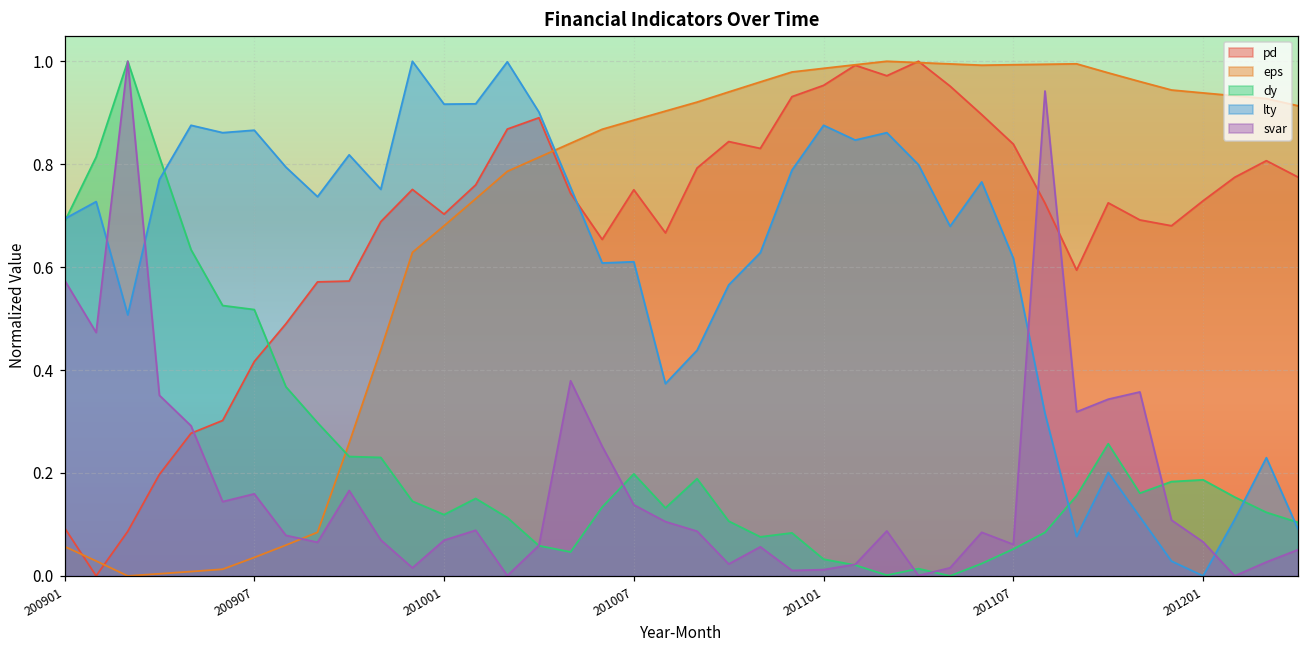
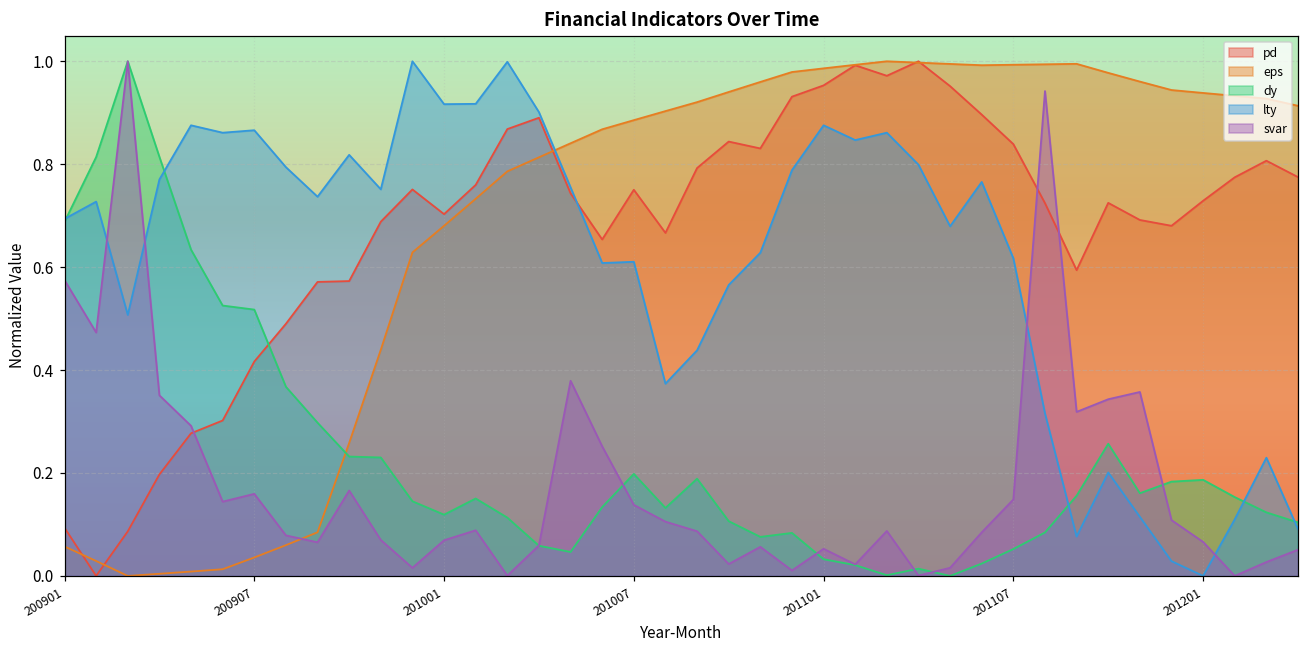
  {
    "dy": {
      "200901": 0.69,
      "200907": 0.52,
      "201001": 0.12,
      "201007": 0.20,
      "201101": 0.03,
      "201107": 0.05,
      "201201": 0.19
    },
    "lty": {
      "200901": 0.69,
      "200907": 0.87,
      "201001": 0.92,
      "201007": 0.61,
      "201101": 0.88,
      "201107": 0.62,
      "201201": 0.00
    },
    "svar": {
      "200901": 0.57,
      "200907": 0.16,
      "201001": 0.07,
      "201007": 0.14,
-     "201101": 0.01,
-     "201107": 0.06,
+     "201101": 0.05,
+     "201107": 0.15,
      "201201": 0.07
    }
  }
